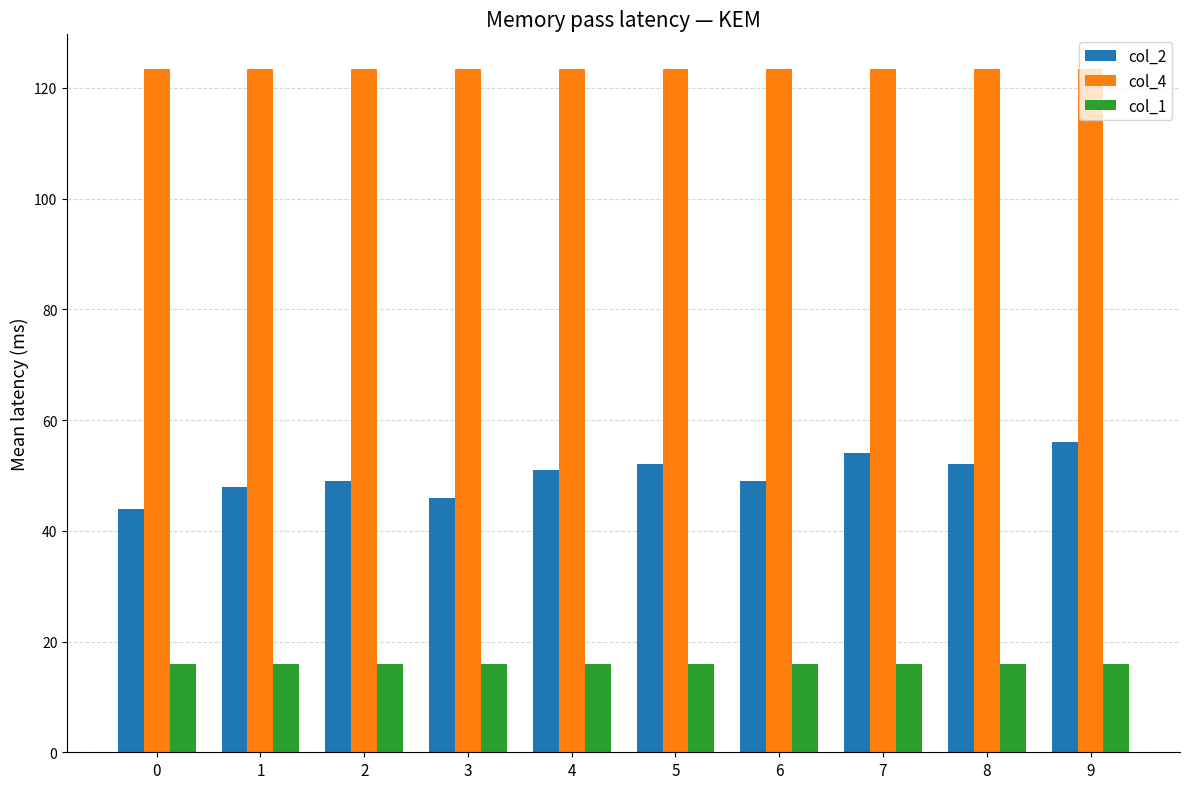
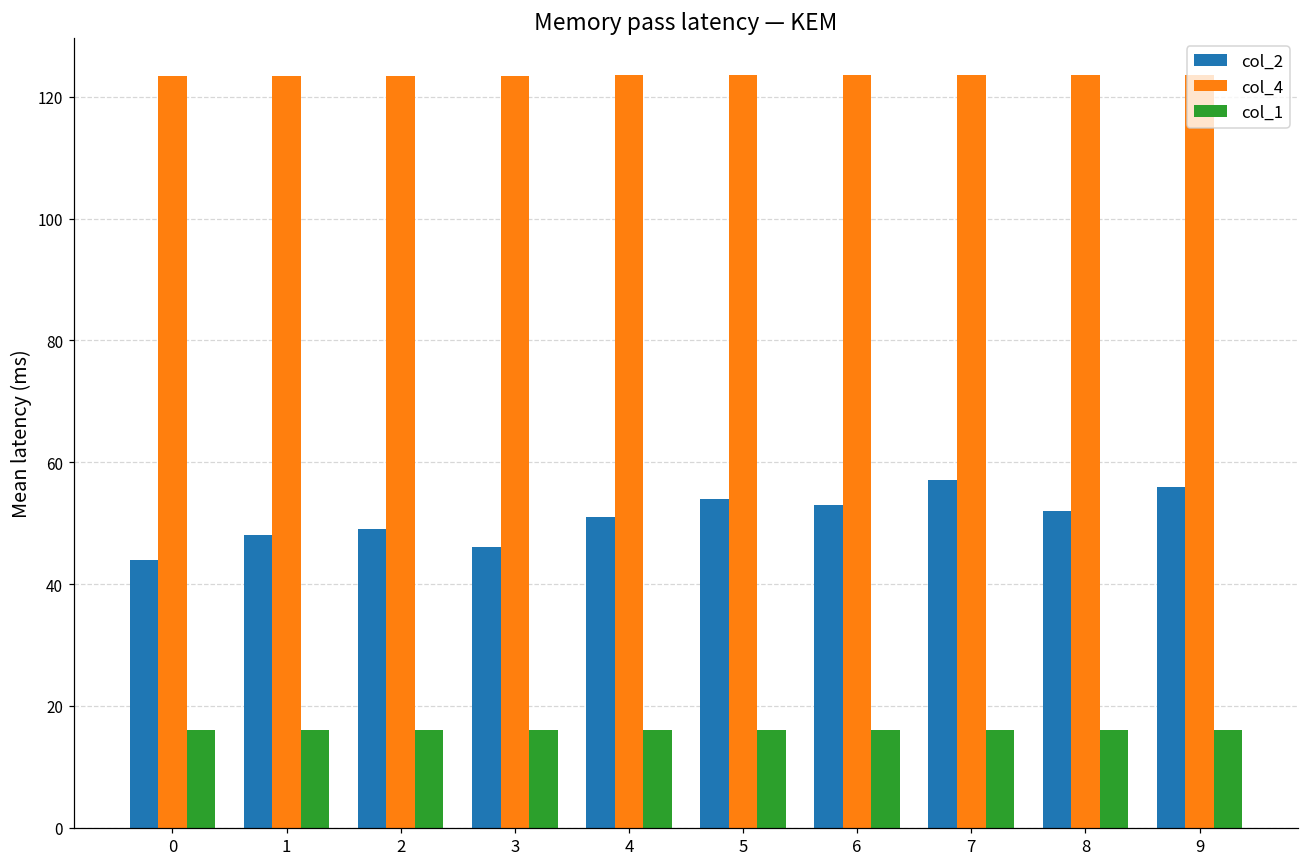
  {
    "col_2": {
      "0": 44,
      "1": 48,
      "2": 49,
      "3": 46,
      "4": 51,
-     "5": 52,
-     "6": 49,
-     "7": 54,
+     "5": 54,
+     "6": 53,
+     "7": 57,
      "8": 52,
      "9": 56
    },
    "col_4": {
      "0": 123,
      "1": 123,
      "2": 123,
      "3": 124,
      "4": 124,
      "5": 124,
      "6": 124,
      "7": 124,
      "8": 124
    },
    "col_1": {
      "0": 16,
      "1": 16,
      "2": 16,
      "3": 16,
      "4": 16,
      "5": 16,
      "6": 16,
      "7": 16,
      "8": 16,
      "9": 16
    }
  }
